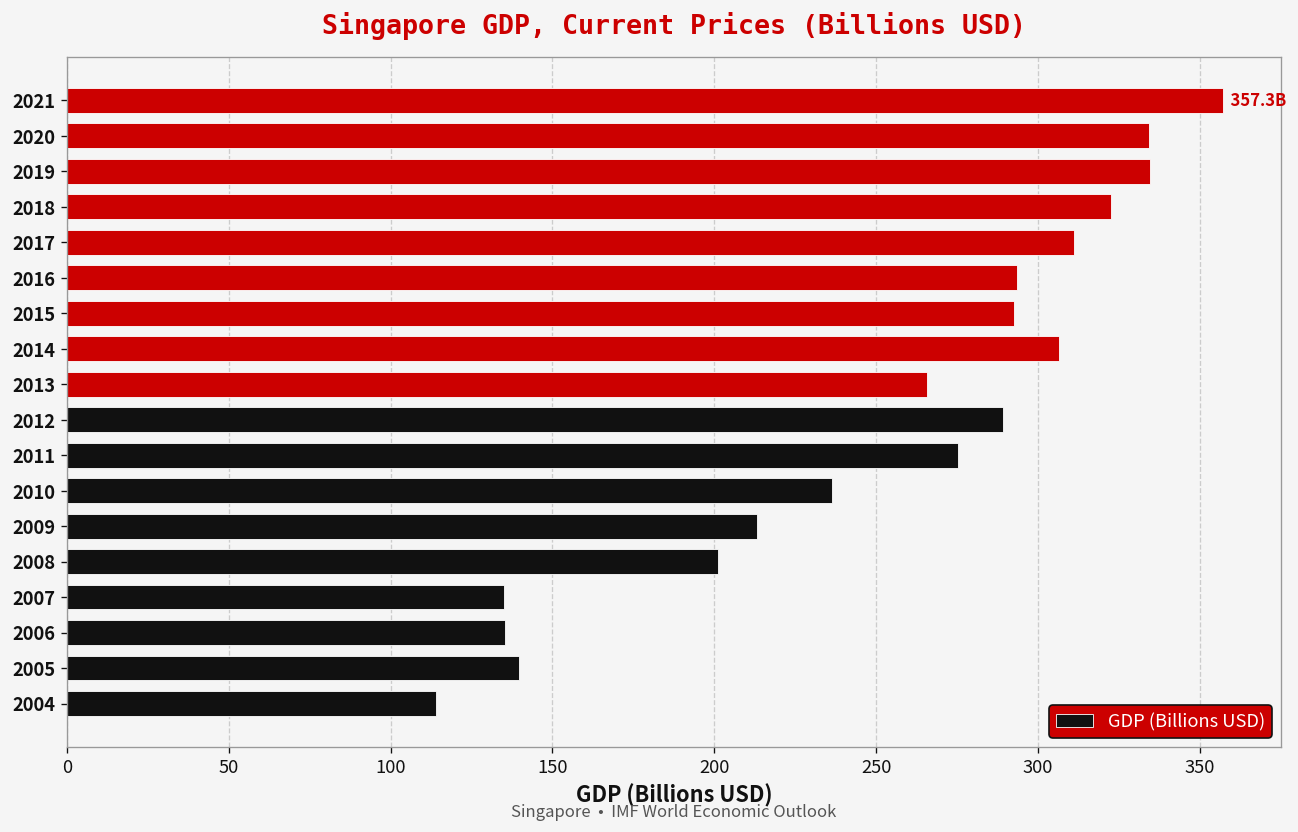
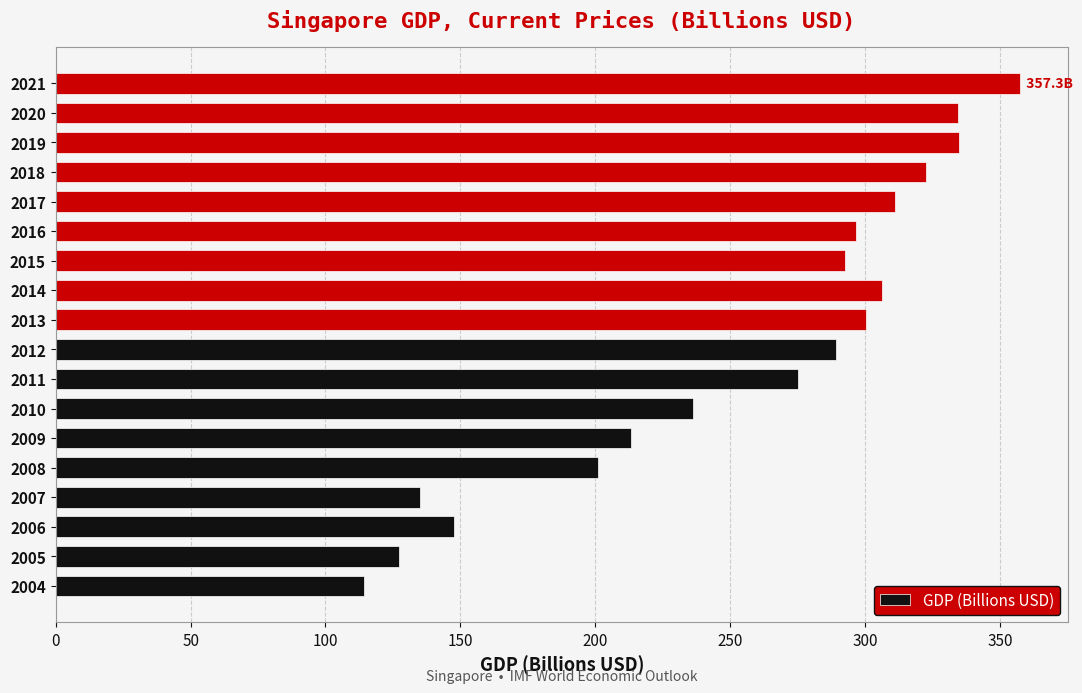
  {
    "2020": 334,
    "2019": 335,
    "2018": 323,
    "2017": 311,
-   "2016": 293,
+   "2016": 297,
    "2015": 293,
    "2014": 306,
-   "2013": 266,
+   "2013": 300,
    "2012": 289,
    "2011": 275,
    "2010": 236,
    "2009": 213,
    "2008": 201,
    "2007": 135,
-   "2006": 135,
-   "2005": 140,
+   "2006": 148,
+   "2005": 127,
    "2004": 114
  }
